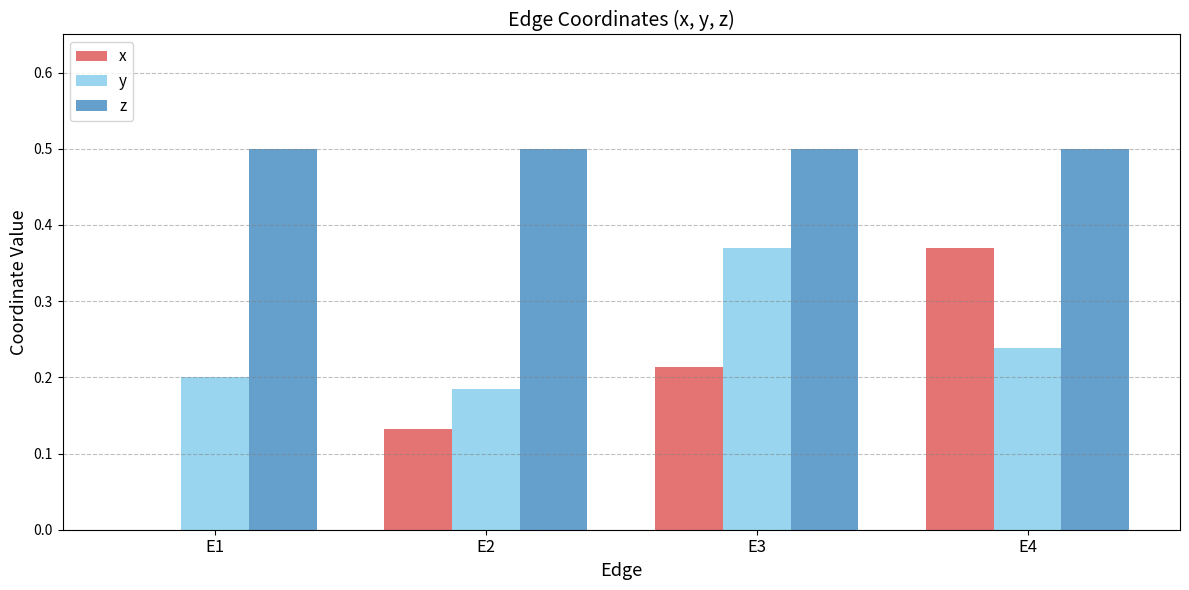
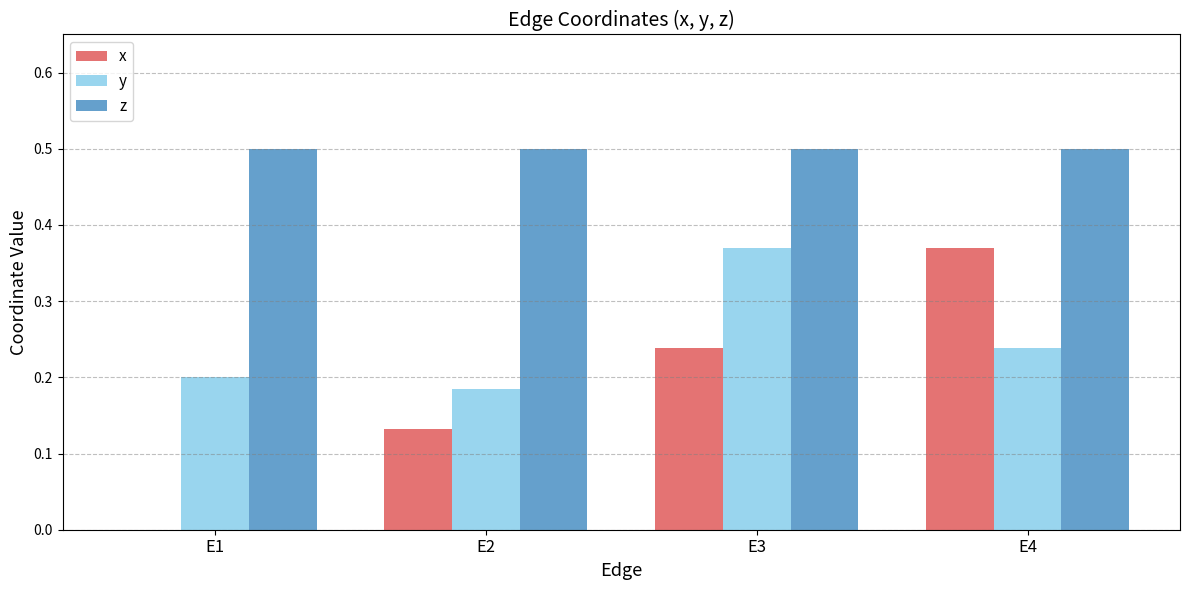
  {
    "x": {
      "E1": 0.00,
      "E2": 0.13,
-     "E3": 0.21,
+     "E3": 0.24,
      "E4": 0.37
    },
    "y": {
      "E1": 0.20,
      "E2": 0.18,
      "E3": 0.37,
      "E4": 0.24
    },
    "z": {
      "E1": 0.50,
      "E2": 0.50,
      "E3": 0.50,
      "E4": 0.50
    }
  }
